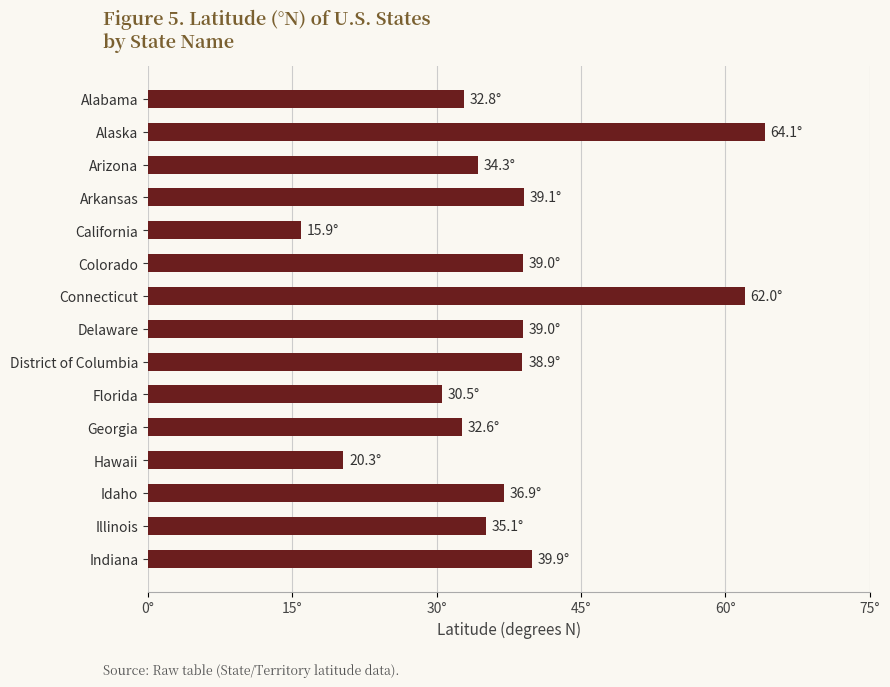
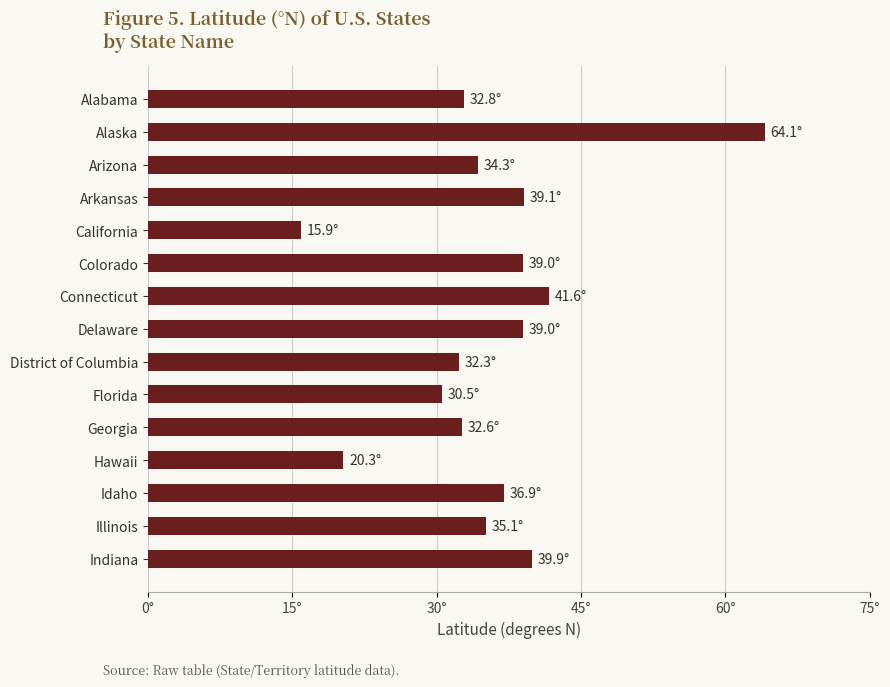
  {
    "Alabama": "32.8°",
    "Alaska": "64.1°",
    "Arizona": "34.3°",
    "Arkansas": "39.1°",
    "California": "15.9°",
    "Colorado": "39.0°",
-   "Connecticut": "62.0°",
+   "Connecticut": "41.6°",
    "Delaware": "39.0°",
-   "District of Columbia": "38.9°",
+   "District of Columbia": "32.3°",
    "Florida": "30.5°",
    "Georgia": "32.6°",
    "Hawaii": "20.3°",
    "Idaho": "36.9°",
    "Illinois": "35.1°",
    "Indiana": "39.9°"
  }
